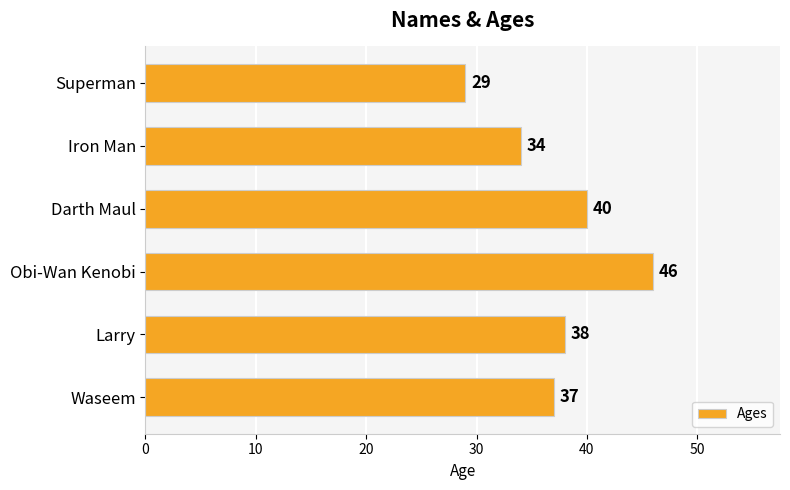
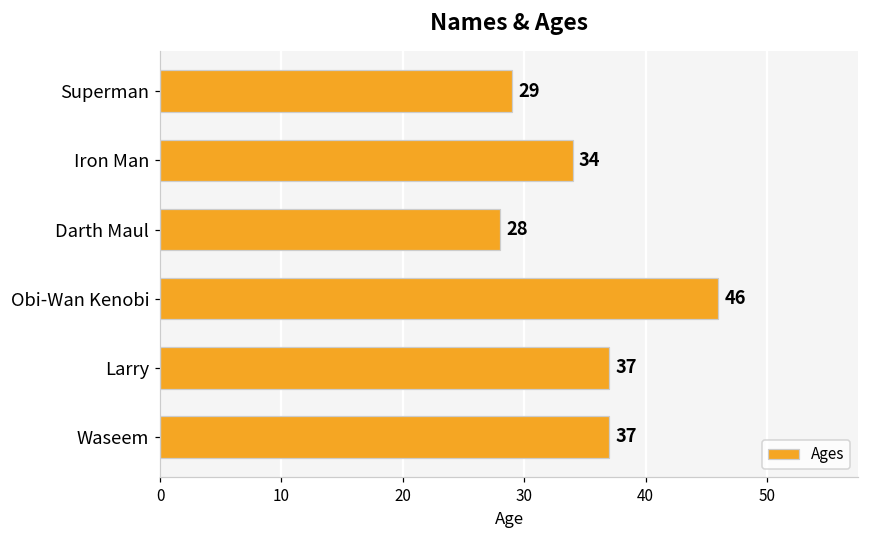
  {
    "Superman": 29,
    "Iron Man": 34,
-   "Darth Maul": 40,
+   "Darth Maul": 28,
    "Obi-Wan Kenobi": 46,
-   "Larry": 38,
+   "Larry": 37,
    "Waseem": 37
  }
